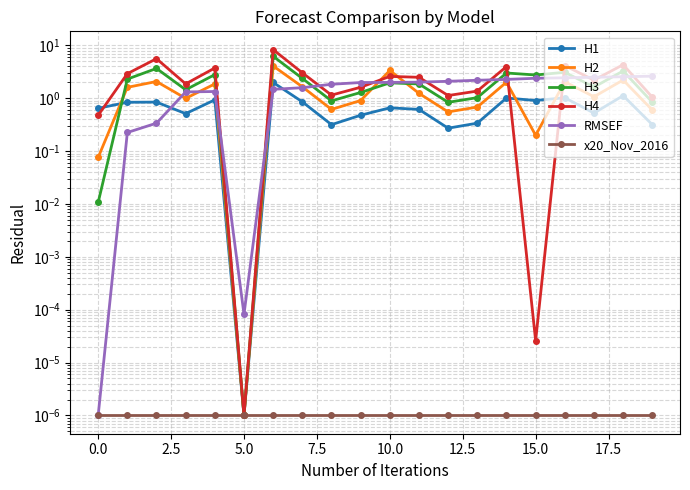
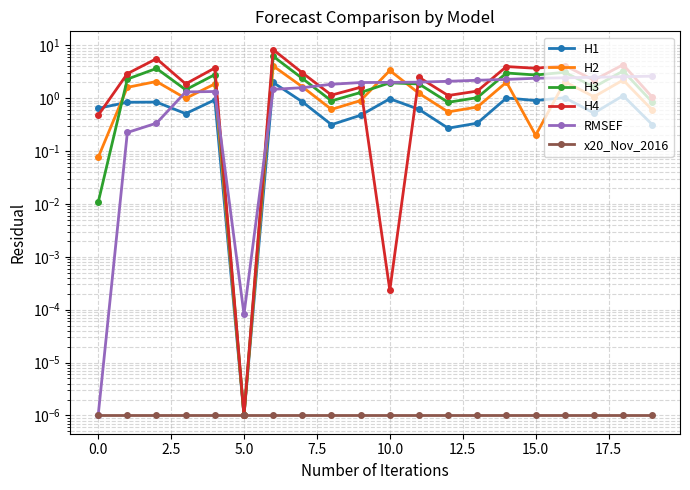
  {
    "H1": {
      "0.0": 0.6,
-     "10.0": 0.7,
+     "10.0": 1.0,
      "15.0": 0.9
    },
    "H2": {
      "0.0": 0.08,
      "10.0": 3,
      "15.0": 0.20
    },
    "H3": {
      "0.0": 0.011,
      "15.0": 3
    },
    "H4": {
      "0.0": 0.5,
-     "10.0": 3,
-     "15.0": 0.00003
+     "10.0": 0.0002,
+     "15.0": 4
    },
    "RMSEF": {
      "5.0": 0.00008,
      "15.0": 2
    },
    "x20_Nov_2016": {
      "10.0": 0.0000010,
      "15.0": 0.0000010
    }
  }
